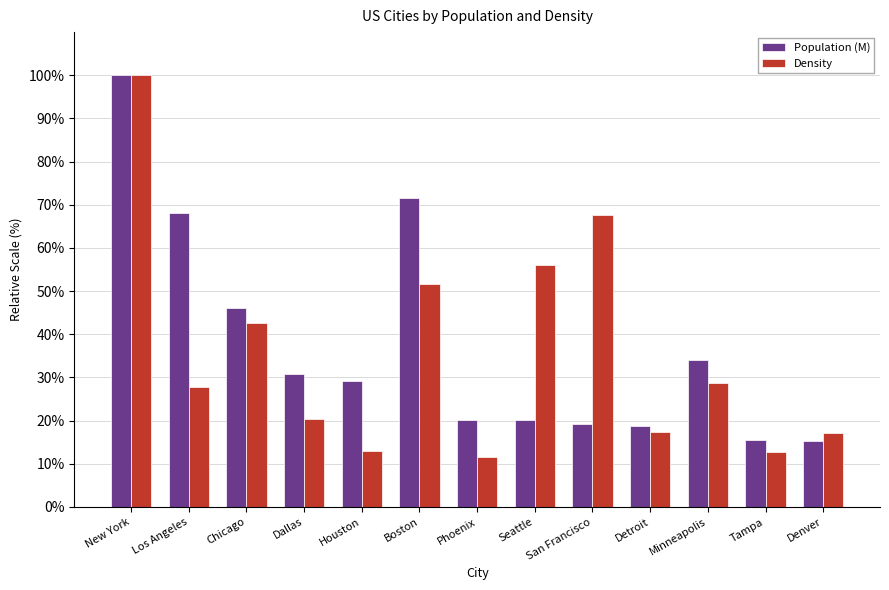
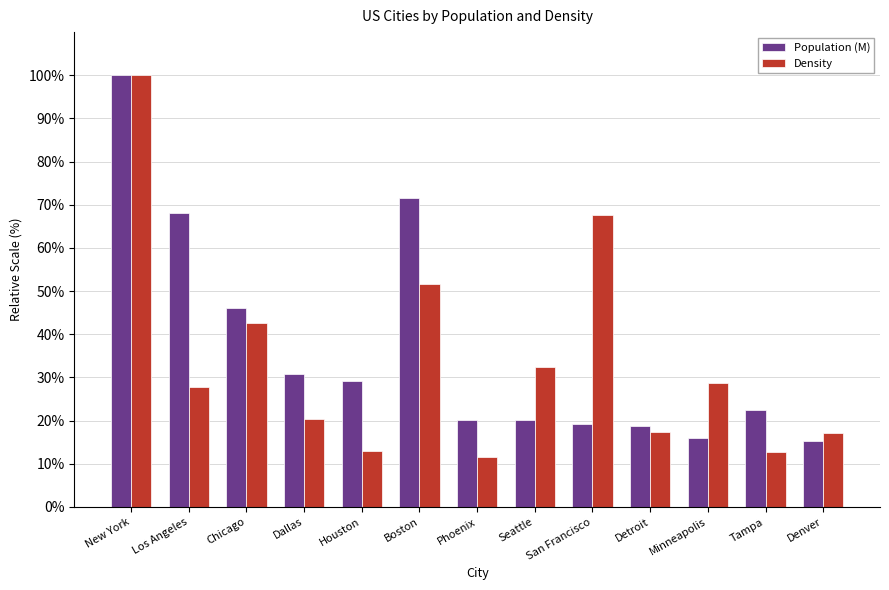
  {
    "Population (M)": {
      "New York": "100%",
      "Los Angeles": "68%",
      "Chicago": "46%",
      "Dallas": "31%",
      "Houston": "29%",
      "Boston": "72%",
      "Phoenix": "20%",
      "Seattle": "20%",
      "San Francisco": "19%",
      "Detroit": "19%",
-     "Minneapolis": "34%",
-     "Tampa": "16%",
+     "Minneapolis": "16%",
+     "Tampa": "22%",
      "Denver": "15%"
    },
    "Density": {
      "New York": "100%",
      "Los Angeles": "28%",
      "Chicago": "43%",
      "Dallas": "20%",
      "Houston": "13%",
      "Boston": "52%",
      "Phoenix": "12%",
-     "Seattle": "56%",
+     "Seattle": "32%",
      "San Francisco": "68%",
      "Detroit": "17%",
      "Minneapolis": "29%",
      "Tampa": "13%",
      "Denver": "17%"
    }
  }
